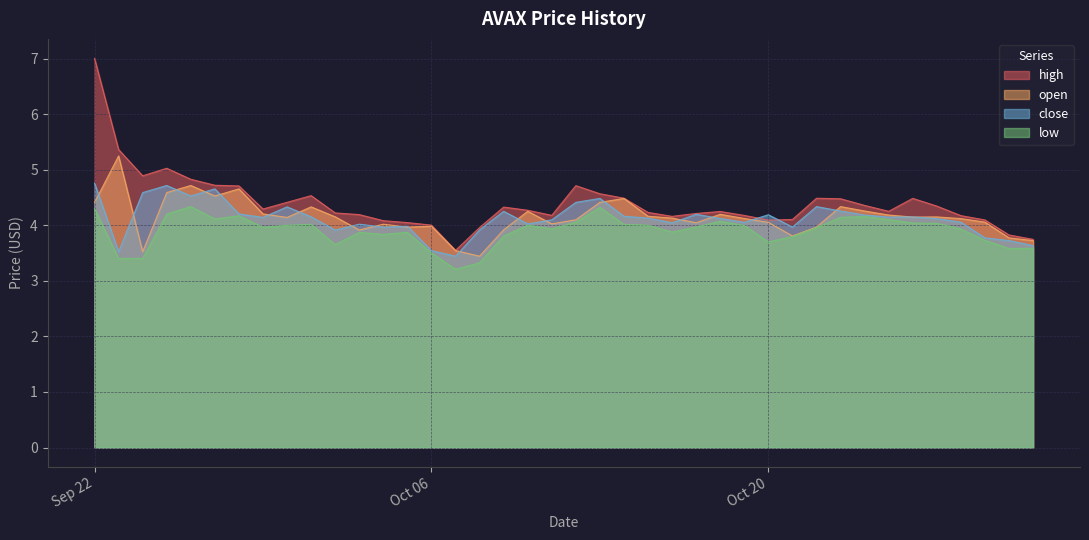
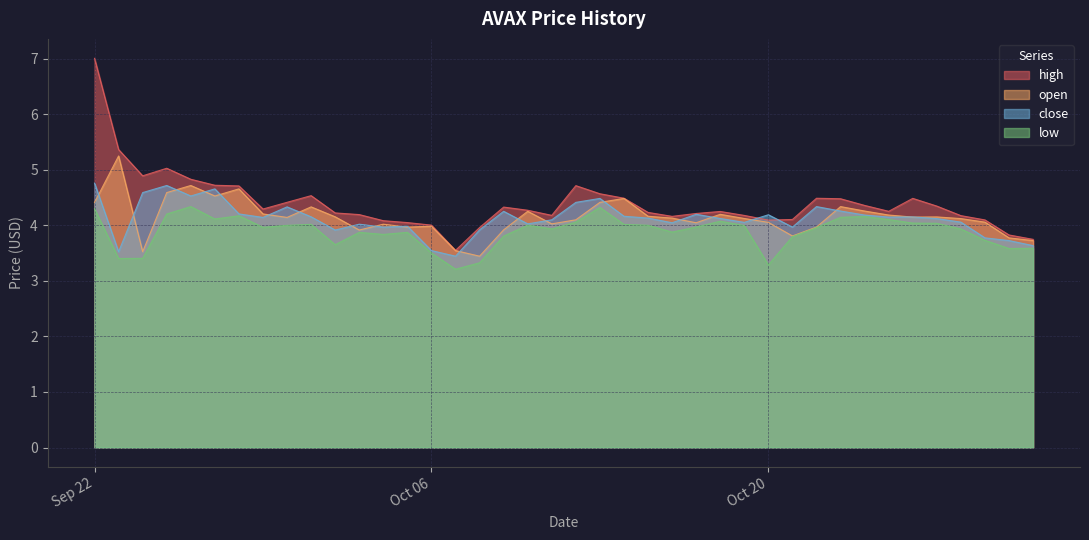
  {
    "high": {
      "Sep 22": 7.0
    },
    "open": {
      "Sep 22": 4.4
    },
    "close": {
      "Sep 22": 4.8,
      "Oct 20": 4.2
    },
    "low": {
      "Sep 22": 4.3,
-     "Oct 20": 3.7
+     "Oct 20": 3.3
    }
  }
